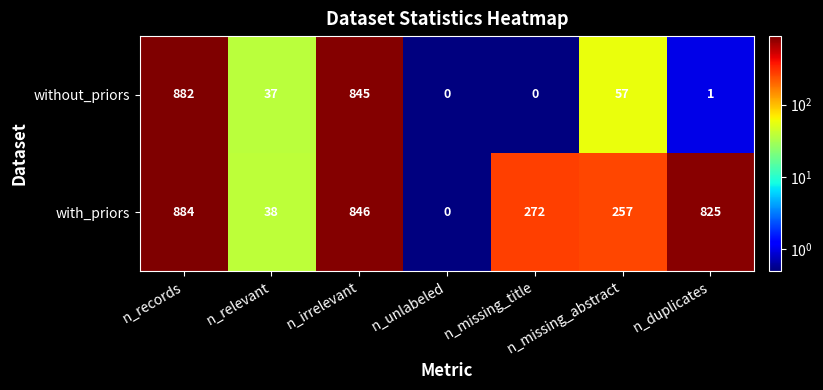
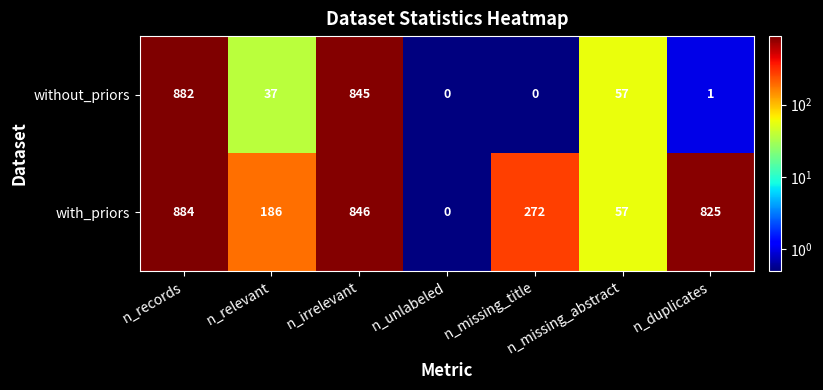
  {
    "without_priors": {
      "n_records": 882,
      "n_relevant": 37,
      "n_irrelevant": 845,
      "n_unlabeled": 0,
      "n_missing_title": 0,
      "n_missing_abstract": 57,
      "n_duplicates": 1
    },
    "with_priors": {
      "n_records": 884,
-     "n_relevant": 38,
+     "n_relevant": 186,
      "n_irrelevant": 846,
      "n_unlabeled": 0,
      "n_missing_title": 272,
-     "n_missing_abstract": 257,
+     "n_missing_abstract": 57,
      "n_duplicates": 825
    }
  }
